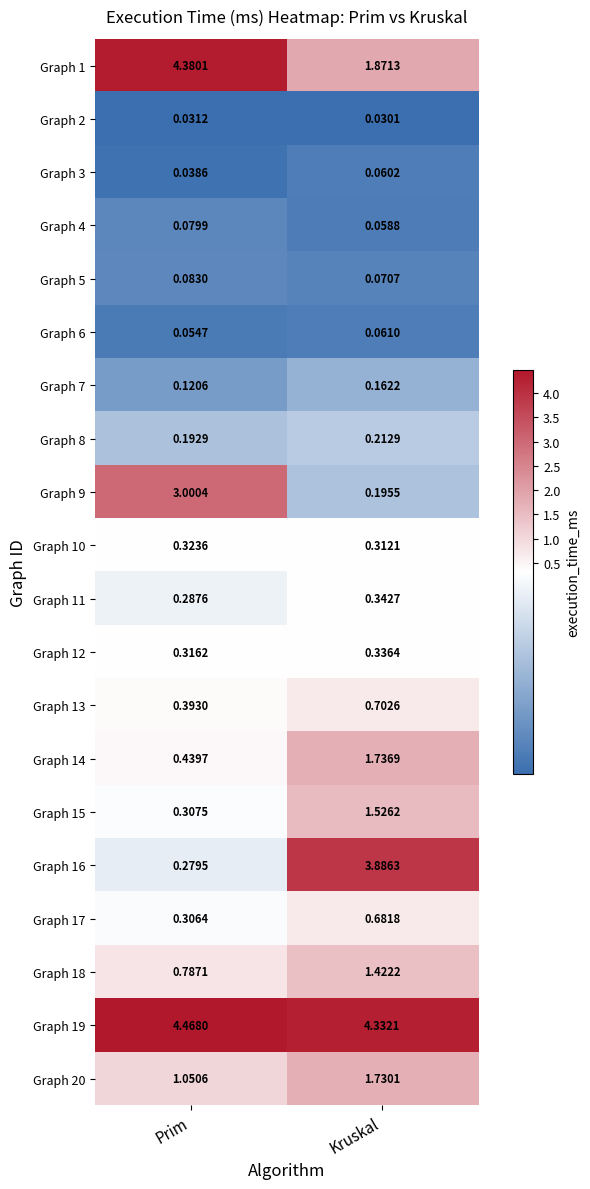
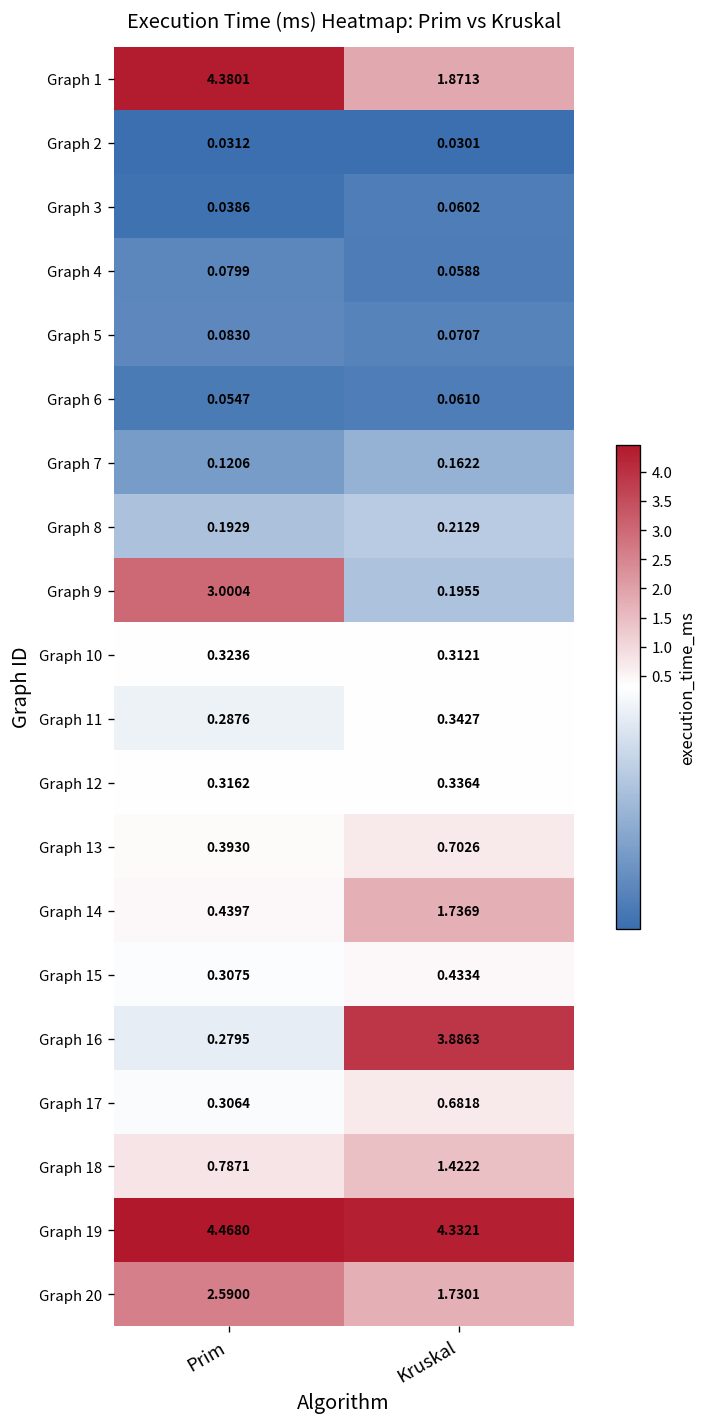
  {
    "Graph 1": {
      "Prim": 4.3801,
      "Kruskal": 1.8713
    },
    "Graph 2": {
      "Prim": 0.0312,
      "Kruskal": 0.0301
    },
    "Graph 3": {
      "Prim": 0.0386,
      "Kruskal": 0.0602
    },
    "Graph 4": {
      "Prim": 0.0799,
      "Kruskal": 0.0588
    },
    "Graph 5": {
      "Prim": 0.0830,
      "Kruskal": 0.0707
    },
    "Graph 6": {
      "Prim": 0.0547,
      "Kruskal": 0.0610
    },
    "Graph 7": {
      "Prim": 0.1206,
      "Kruskal": 0.1622
    },
    "Graph 8": {
      "Prim": 0.1929,
      "Kruskal": 0.2129
    },
    "Graph 9": {
      "Prim": 3.0004,
      "Kruskal": 0.1955
    },
    "Graph 10": {
      "Prim": 0.3236,
      "Kruskal": 0.3121
    },
    "Graph 11": {
      "Prim": 0.2876,
      "Kruskal": 0.3427
    },
    "Graph 12": {
      "Prim": 0.3162,
      "Kruskal": 0.3364
    },
    "Graph 13": {
      "Prim": 0.3930,
      "Kruskal": 0.7026
    },
    "Graph 14": {
      "Prim": 0.4397,
      "Kruskal": 1.7369
    },
    "Graph 15": {
      "Prim": 0.3075,
-     "Kruskal": 1.5262
+     "Kruskal": 0.4334
    },
    "Graph 16": {
      "Prim": 0.2795,
      "Kruskal": 3.8863
    },
    "Graph 17": {
      "Prim": 0.3064,
      "Kruskal": 0.6818
    },
    "Graph 18": {
      "Prim": 0.7871,
      "Kruskal": 1.4222
    },
    "Graph 19": {
      "Prim": 4.4680,
      "Kruskal": 4.3321
    },
    "Graph 20": {
-     "Prim": 1.0506,
+     "Prim": 2.5900,
      "Kruskal": 1.7301
    }
  }
